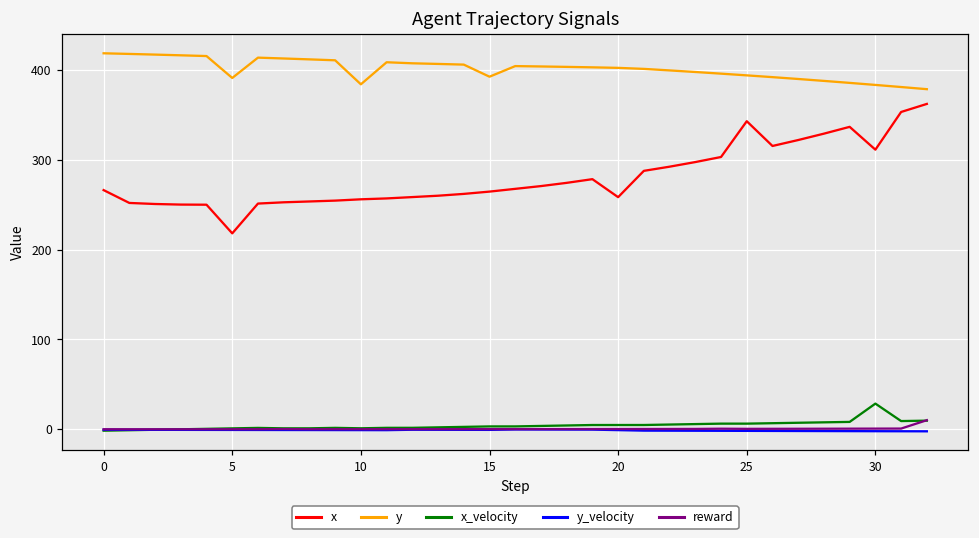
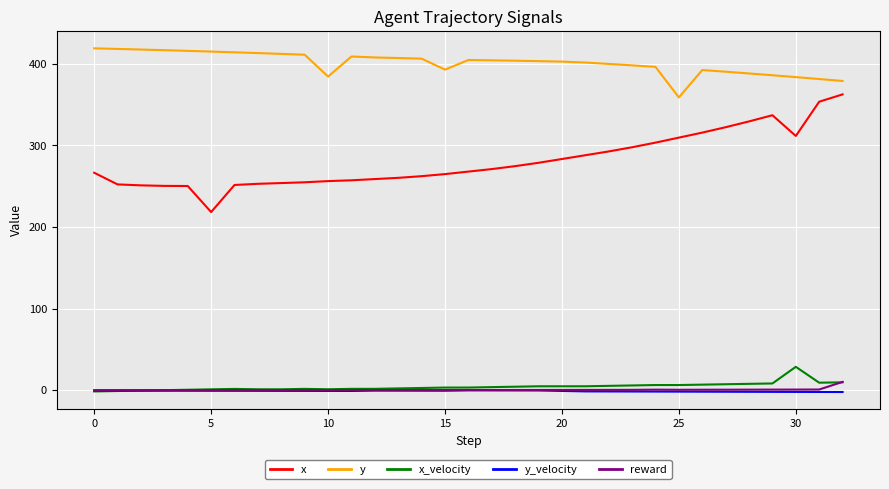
  {
    "x": {
      "0": 270,
      "5": 220,
      "10": 260,
      "15": 260,
-     "20": 260,
-     "25": 340,
+     "20": 280,
+     "25": 310,
      "30": 310
    },
    "y": {
      "0": 420,
-     "5": 390,
+     "5": 420,
      "10": 380,
      "15": 390,
      "20": 400,
-     "25": 390,
+     "25": 360,
      "30": 380
    },
    "x_velocity": {
      "20": 0,
      "25": 10,
      "30": 30
    }
  }
